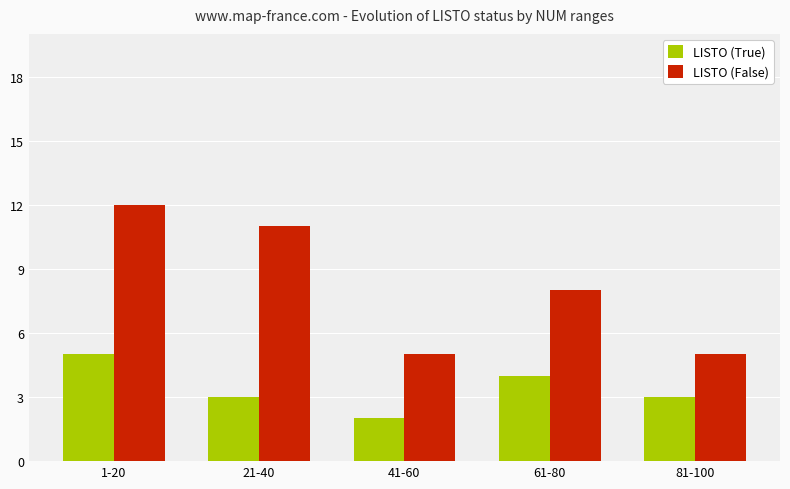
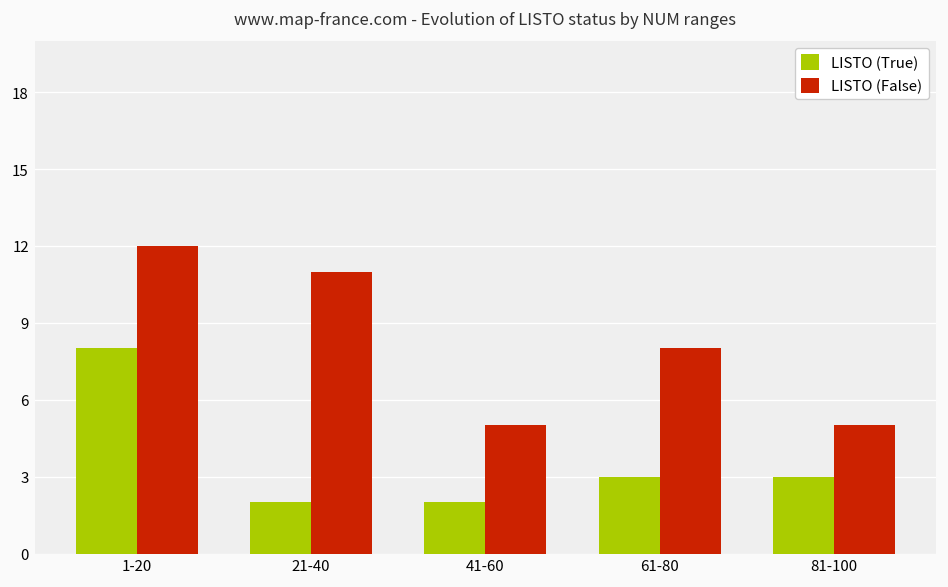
  {
    "LISTO (True)": {
-     "1-20": 5,
-     "21-40": 3,
+     "1-20": 8,
+     "21-40": 2,
      "41-60": 2,
-     "61-80": 4,
+     "61-80": 3,
      "81-100": 3
    },
    "LISTO (False)": {
      "1-20": 12,
      "21-40": 11,
      "41-60": 5,
      "61-80": 8,
      "81-100": 5
    }
  }
